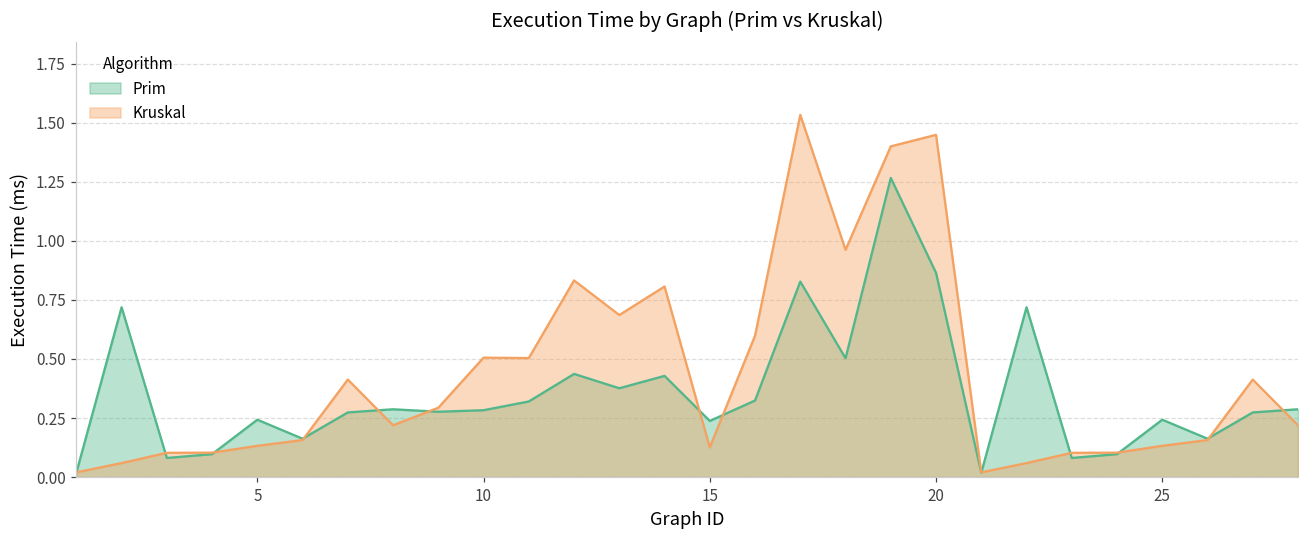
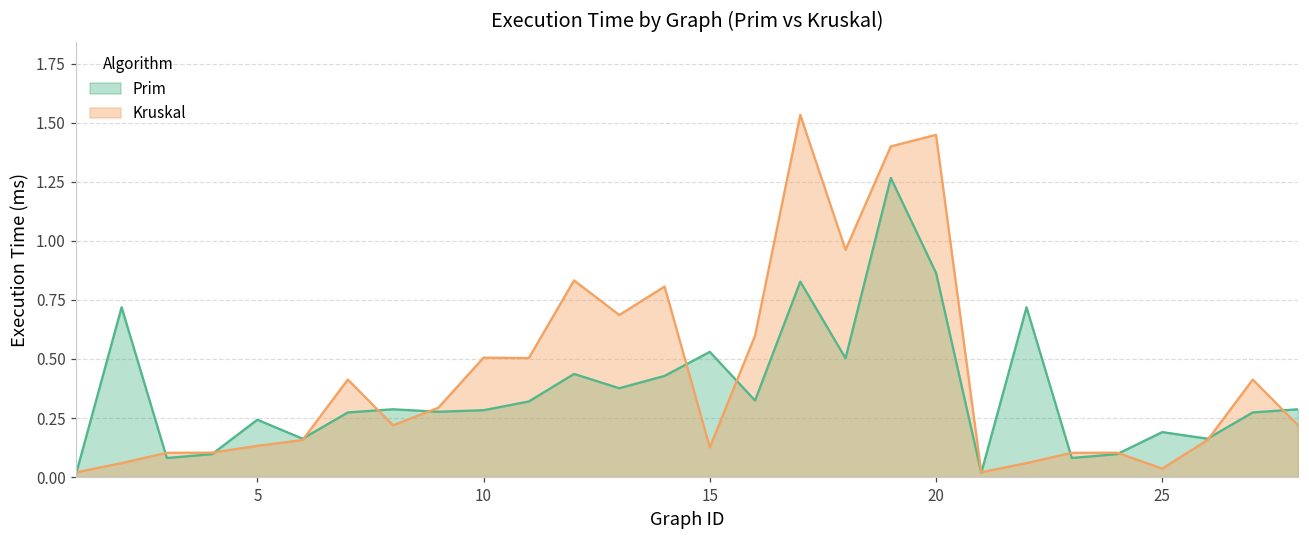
  {
    "Prim": {
      "5": 0.24,
      "10": 0.28,
-     "15": 0.24,
+     "15": 0.53,
      "20": 0.86,
-     "25": 0.24
+     "25": 0.19
    },
    "Kruskal": {
      "5": 0.13,
      "10": 0.51,
      "15": 0.13,
      "20": 1.45,
-     "25": 0.13
+     "25": 0.04
    }
  }
